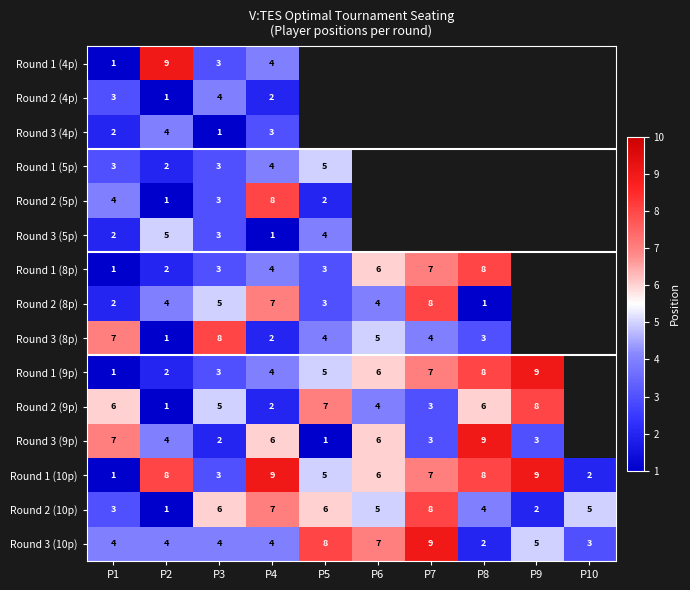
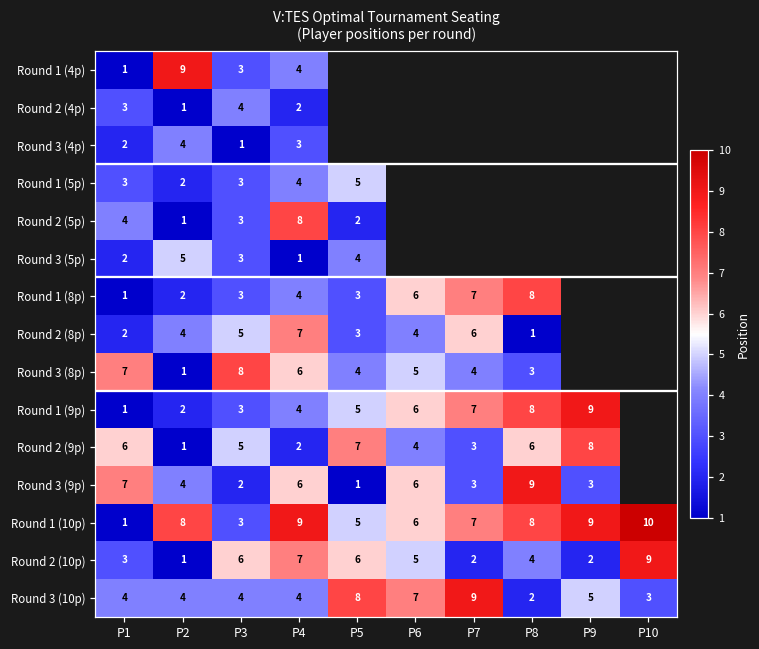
  {
    "Round 1 (4p)": {
      "P1": 1,
      "P2": 9,
      "P3": 3,
      "P4": 4
    },
    "Round 2 (4p)": {
      "P1": 3,
      "P2": 1,
      "P3": 4,
      "P4": 2
    },
    "Round 3 (4p)": {
      "P1": 2,
      "P2": 4,
      "P3": 1,
      "P4": 3
    },
    "Round 1 (5p)": {
      "P1": 3,
      "P2": 2,
      "P3": 3,
      "P4": 4,
      "P5": 5
    },
    "Round 2 (5p)": {
      "P1": 4,
      "P2": 1,
      "P3": 3,
      "P4": 8,
      "P5": 2
    },
    "Round 3 (5p)": {
      "P1": 2,
      "P2": 5,
      "P3": 3,
      "P4": 1,
      "P5": 4
    },
    "Round 1 (8p)": {
      "P1": 1,
      "P2": 2,
      "P3": 3,
      "P4": 4,
      "P5": 3,
      "P6": 6,
      "P7": 7,
      "P8": 8
    },
    "Round 2 (8p)": {
      "P1": 2,
      "P2": 4,
      "P3": 5,
      "P4": 7,
      "P5": 3,
      "P6": 4,
-     "P7": 8,
+     "P7": 6,
      "P8": 1
    },
    "Round 3 (8p)": {
      "P1": 7,
      "P2": 1,
      "P3": 8,
-     "P4": 2,
+     "P4": 6,
      "P5": 4,
      "P6": 5,
      "P7": 4,
      "P8": 3
    },
    "Round 1 (9p)": {
      "P1": 1,
      "P2": 2,
      "P3": 3,
      "P4": 4,
      "P5": 5,
      "P6": 6,
      "P7": 7,
      "P8": 8,
      "P9": 9
    },
    "Round 2 (9p)": {
      "P1": 6,
      "P2": 1,
      "P3": 5,
      "P4": 2,
      "P5": 7,
      "P6": 4,
      "P7": 3,
      "P8": 6,
      "P9": 8
    },
    "Round 3 (9p)": {
      "P1": 7,
      "P2": 4,
      "P3": 2,
      "P4": 6,
      "P5": 1,
      "P6": 6,
      "P7": 3,
      "P8": 9,
      "P9": 3
    },
    "Round 1 (10p)": {
      "P1": 1,
      "P2": 8,
      "P3": 3,
      "P4": 9,
      "P5": 5,
      "P6": 6,
      "P7": 7,
      "P8": 8,
      "P9": 9,
-     "P10": 2
+     "P10": 10
    },
    "Round 2 (10p)": {
      "P1": 3,
      "P2": 1,
      "P3": 6,
      "P4": 7,
      "P5": 6,
      "P6": 5,
-     "P7": 8,
+     "P7": 2,
      "P8": 4,
      "P9": 2,
-     "P10": 5
+     "P10": 9
    },
    "Round 3 (10p)": {
      "P1": 4,
      "P2": 4,
      "P3": 4,
      "P4": 4,
      "P5": 8,
      "P6": 7,
      "P7": 9,
      "P8": 2,
      "P9": 5,
      "P10": 3
    }
  }
